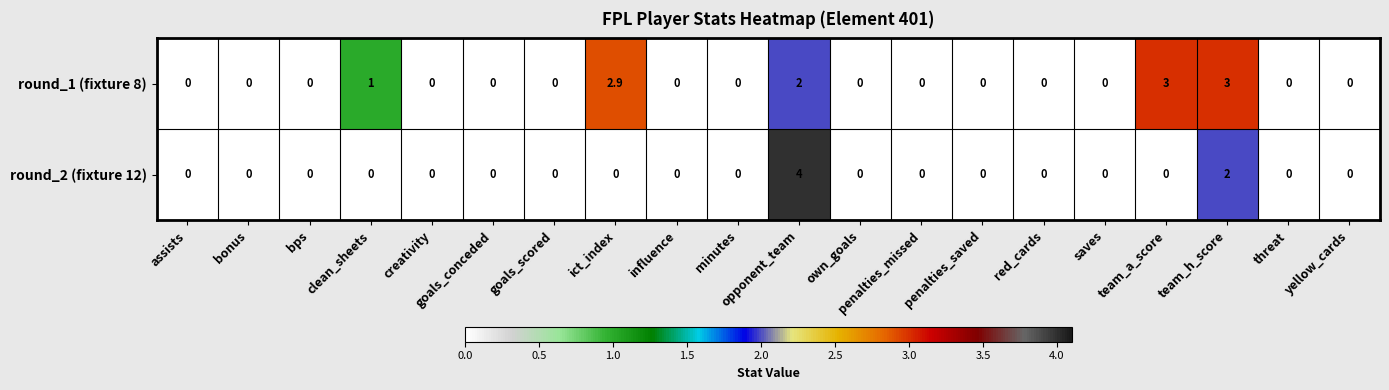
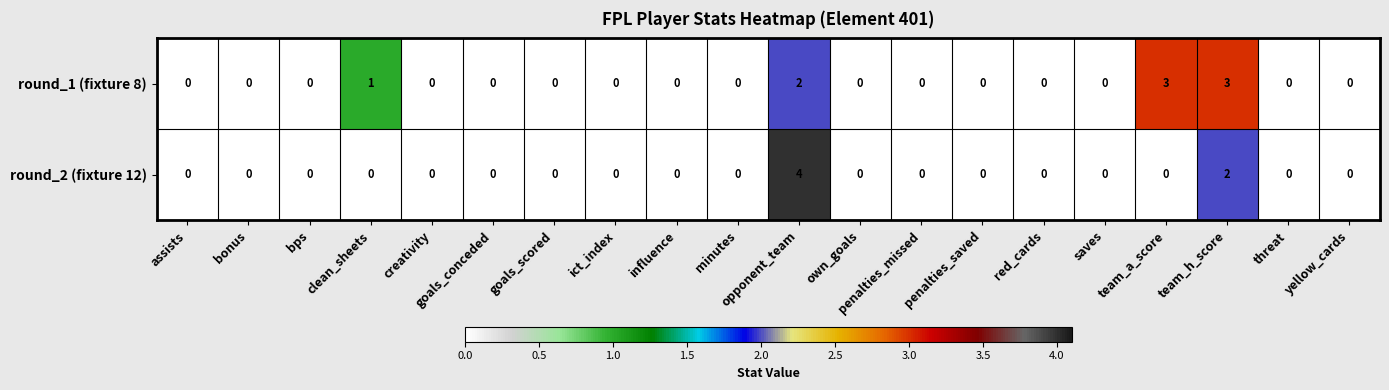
  {
    "round_1 (fixture 8)": {
      "assists": 0,
      "bonus": 0,
      "bps": 0,
      "clean_sheets": 1,
      "creativity": 0,
      "goals_conceded": 0,
      "goals_scored": 0,
-     "ict_index": 2.9,
+     "ict_index": 0,
      "influence": 0,
      "minutes": 0,
      "opponent_team": 2,
      "own_goals": 0,
      "penalties_missed": 0,
      "penalties_saved": 0,
      "red_cards": 0,
      "saves": 0,
      "team_a_score": 3,
      "team_h_score": 3,
      "threat": 0,
      "yellow_cards": 0
    },
    "round_2 (fixture 12)": {
      "assists": 0,
      "bonus": 0,
      "bps": 0,
      "clean_sheets": 0,
      "creativity": 0,
      "goals_conceded": 0,
      "goals_scored": 0,
      "ict_index": 0,
      "influence": 0,
      "minutes": 0,
      "opponent_team": 4,
      "own_goals": 0,
      "penalties_missed": 0,
      "penalties_saved": 0,
      "red_cards": 0,
      "saves": 0,
      "team_a_score": 0,
      "team_h_score": 2,
      "threat": 0,
      "yellow_cards": 0
    }
  }
